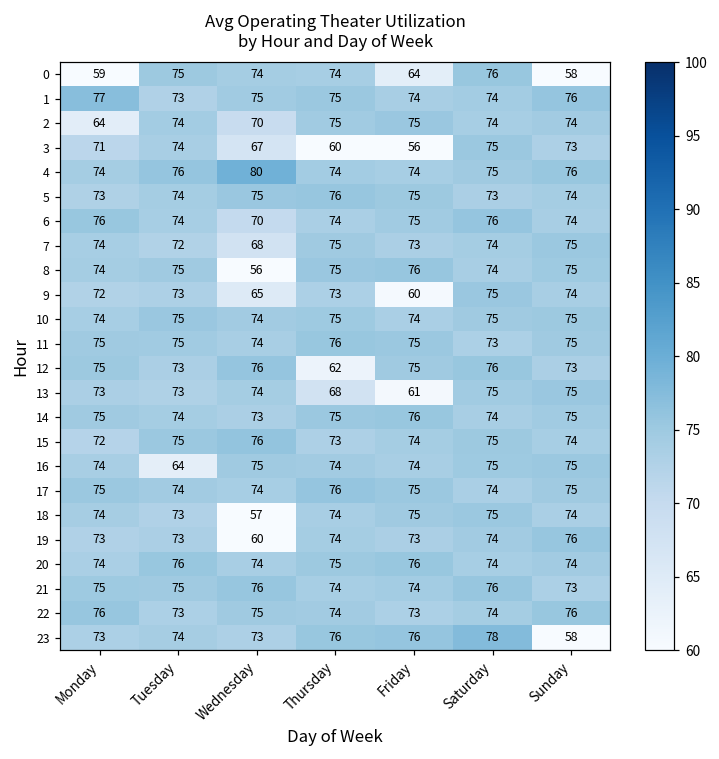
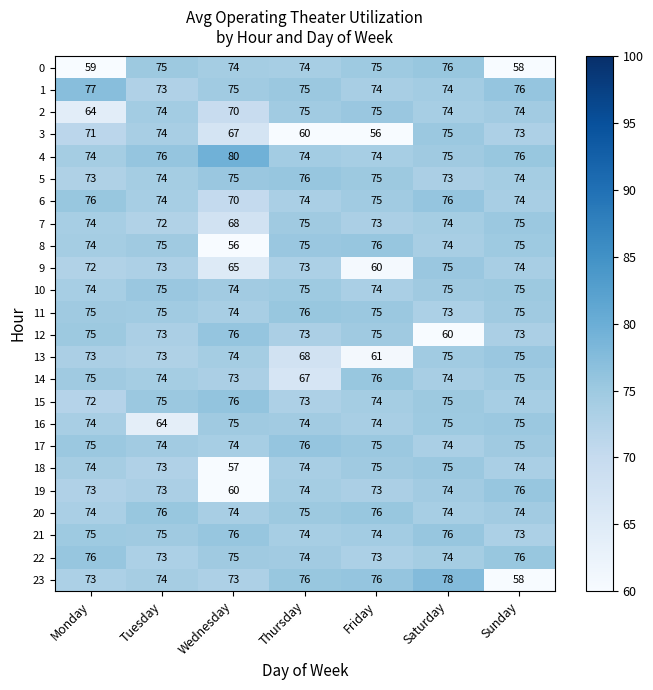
  {
    "0": {
      "Monday": 59,
      "Tuesday": 75,
      "Wednesday": 74,
      "Thursday": 74,
-     "Friday": 64,
+     "Friday": 75,
      "Saturday": 76,
      "Sunday": 58
    },
    "1": {
      "Monday": 77,
      "Tuesday": 73,
      "Wednesday": 75,
      "Thursday": 75,
      "Friday": 74,
      "Saturday": 74,
      "Sunday": 76
    },
    "2": {
      "Monday": 64,
      "Tuesday": 74,
      "Wednesday": 70,
      "Thursday": 75,
      "Friday": 75,
      "Saturday": 74,
      "Sunday": 74
    },
    "3": {
      "Monday": 71,
      "Tuesday": 74,
      "Wednesday": 67,
      "Thursday": 60,
      "Friday": 56,
      "Saturday": 75,
      "Sunday": 73
    },
    "4": {
      "Monday": 74,
      "Tuesday": 76,
      "Wednesday": 80,
      "Thursday": 74,
      "Friday": 74,
      "Saturday": 75,
      "Sunday": 76
    },
    "5": {
      "Monday": 73,
      "Tuesday": 74,
      "Wednesday": 75,
      "Thursday": 76,
      "Friday": 75,
      "Saturday": 73,
      "Sunday": 74
    },
    "6": {
      "Monday": 76,
      "Tuesday": 74,
      "Wednesday": 70,
      "Thursday": 74,
      "Friday": 75,
      "Saturday": 76,
      "Sunday": 74
    },
    "7": {
      "Monday": 74,
      "Tuesday": 72,
      "Wednesday": 68,
      "Thursday": 75,
      "Friday": 73,
      "Saturday": 74,
      "Sunday": 75
    },
    "8": {
      "Monday": 74,
      "Tuesday": 75,
      "Wednesday": 56,
      "Thursday": 75,
      "Friday": 76,
      "Saturday": 74,
      "Sunday": 75
    },
    "9": {
      "Monday": 72,
      "Tuesday": 73,
      "Wednesday": 65,
      "Thursday": 73,
      "Friday": 60,
      "Saturday": 75,
      "Sunday": 74
    },
    "10": {
      "Monday": 74,
      "Tuesday": 75,
      "Wednesday": 74,
      "Thursday": 75,
      "Friday": 74,
      "Saturday": 75,
      "Sunday": 75
    },
    "11": {
      "Monday": 75,
      "Tuesday": 75,
      "Wednesday": 74,
      "Thursday": 76,
      "Friday": 75,
      "Saturday": 73,
      "Sunday": 75
    },
    "12": {
      "Monday": 75,
      "Tuesday": 73,
      "Wednesday": 76,
-     "Thursday": 62,
+     "Thursday": 73,
      "Friday": 75,
-     "Saturday": 76,
+     "Saturday": 60,
      "Sunday": 73
    },
    "13": {
      "Monday": 73,
      "Tuesday": 73,
      "Wednesday": 74,
      "Thursday": 68,
      "Friday": 61,
      "Saturday": 75,
      "Sunday": 75
    },
    "14": {
      "Monday": 75,
      "Tuesday": 74,
      "Wednesday": 73,
-     "Thursday": 75,
+     "Thursday": 67,
      "Friday": 76,
      "Saturday": 74,
      "Sunday": 75
    },
    "15": {
      "Monday": 72,
      "Tuesday": 75,
      "Wednesday": 76,
      "Thursday": 73,
      "Friday": 74,
      "Saturday": 75,
      "Sunday": 74
    },
    "16": {
      "Monday": 74,
      "Tuesday": 64,
      "Wednesday": 75,
      "Thursday": 74,
      "Friday": 74,
      "Saturday": 75,
      "Sunday": 75
    },
    "17": {
      "Monday": 75,
      "Tuesday": 74,
      "Wednesday": 74,
      "Thursday": 76,
      "Friday": 75,
      "Saturday": 74,
      "Sunday": 75
    },
    "18": {
      "Monday": 74,
      "Tuesday": 73,
      "Wednesday": 57,
      "Thursday": 74,
      "Friday": 75,
      "Saturday": 75,
      "Sunday": 74
    },
    "19": {
      "Monday": 73,
      "Tuesday": 73,
      "Wednesday": 60,
      "Thursday": 74,
      "Friday": 73,
      "Saturday": 74,
      "Sunday": 76
    },
    "20": {
      "Monday": 74,
      "Tuesday": 76,
      "Wednesday": 74,
      "Thursday": 75,
      "Friday": 76,
      "Saturday": 74,
      "Sunday": 74
    },
    "21": {
      "Monday": 75,
      "Tuesday": 75,
      "Wednesday": 76,
      "Thursday": 74,
      "Friday": 74,
      "Saturday": 76,
      "Sunday": 73
    },
    "22": {
      "Monday": 76,
      "Tuesday": 73,
      "Wednesday": 75,
      "Thursday": 74,
      "Friday": 73,
      "Saturday": 74,
      "Sunday": 76
    },
    "23": {
      "Monday": 73,
      "Tuesday": 74,
      "Wednesday": 73,
      "Thursday": 76,
      "Friday": 76,
      "Saturday": 78,
      "Sunday": 58
    }
  }
